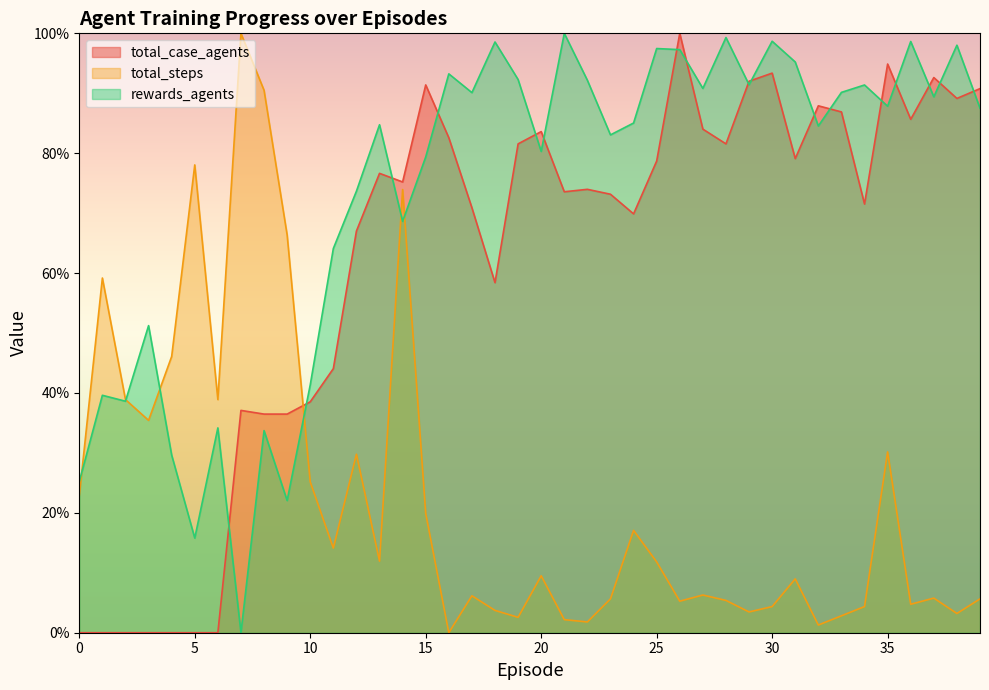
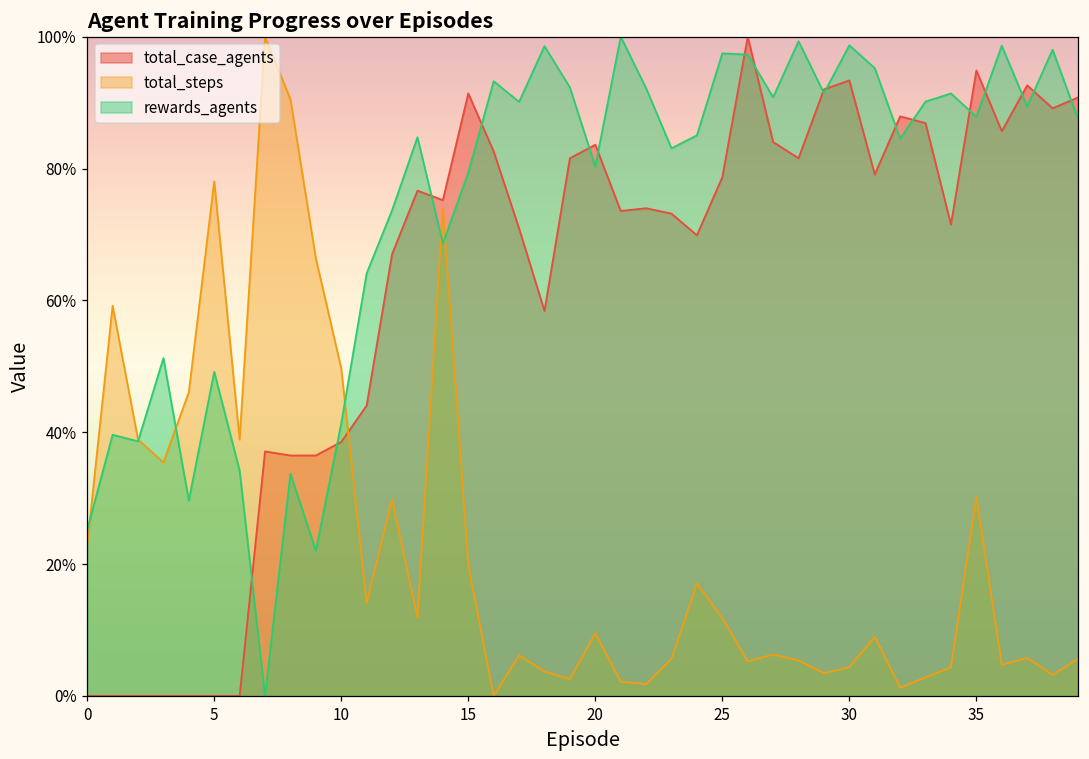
  {
    "total_case_agents": {
      "0": "0%",
      "5": "0%",
      "10": "39%",
      "15": "91%",
      "20": "84%",
      "25": "79%",
      "30": "93%",
      "35": "95%"
    },
    "total_steps": {
      "0": "23%",
      "5": "78%",
-     "10": "25%",
+     "10": "50%",
      "15": "20%",
      "20": "9%",
      "25": "12%",
      "30": "4%",
      "35": "30%"
    },
    "rewards_agents": {
      "0": "25%",
-     "5": "16%",
+     "5": "49%",
      "10": "41%",
      "15": "79%",
      "20": "80%",
      "25": "97%",
      "30": "99%",
      "35": "88%"
    }
  }
